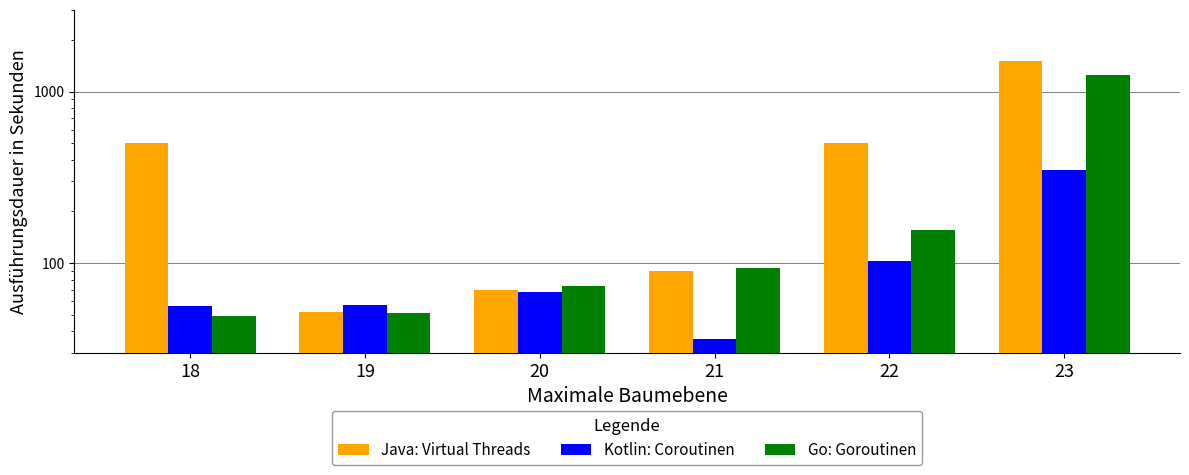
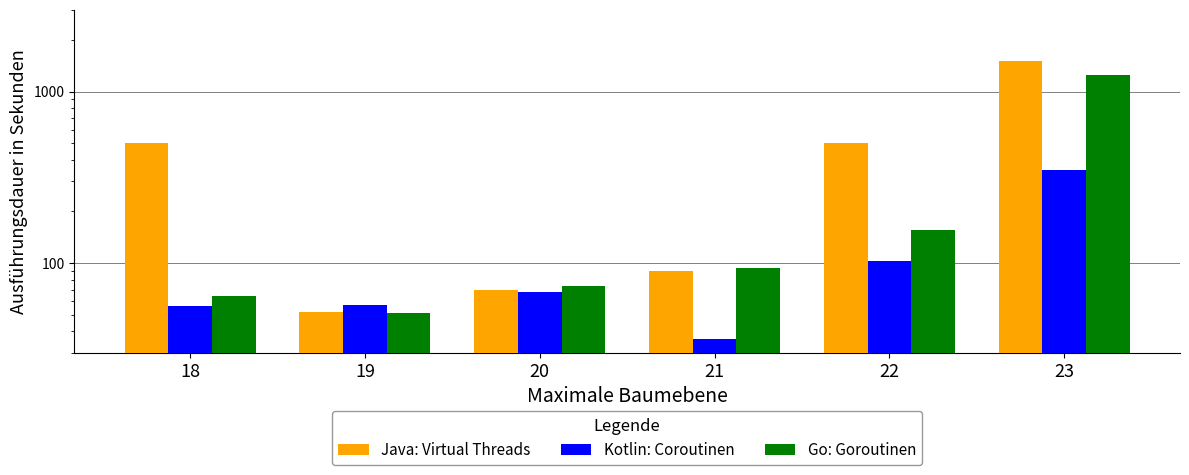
  {
    "Java: Virtual Threads": {
      "18": 500,
      "19": 52,
      "20": 70,
      "21": 90,
      "22": 500,
      "23": 1500
    },
    "Kotlin: Coroutinen": {
      "18": 56,
      "19": 57,
      "20": 68,
      "21": 36,
      "22": 100,
      "23": 350
    },
    "Go: Goroutinen": {
-     "18": 49,
+     "18": 64,
      "19": 51,
      "20": 73,
      "21": 90,
      "22": 160,
      "23": 1300
    }
  }
